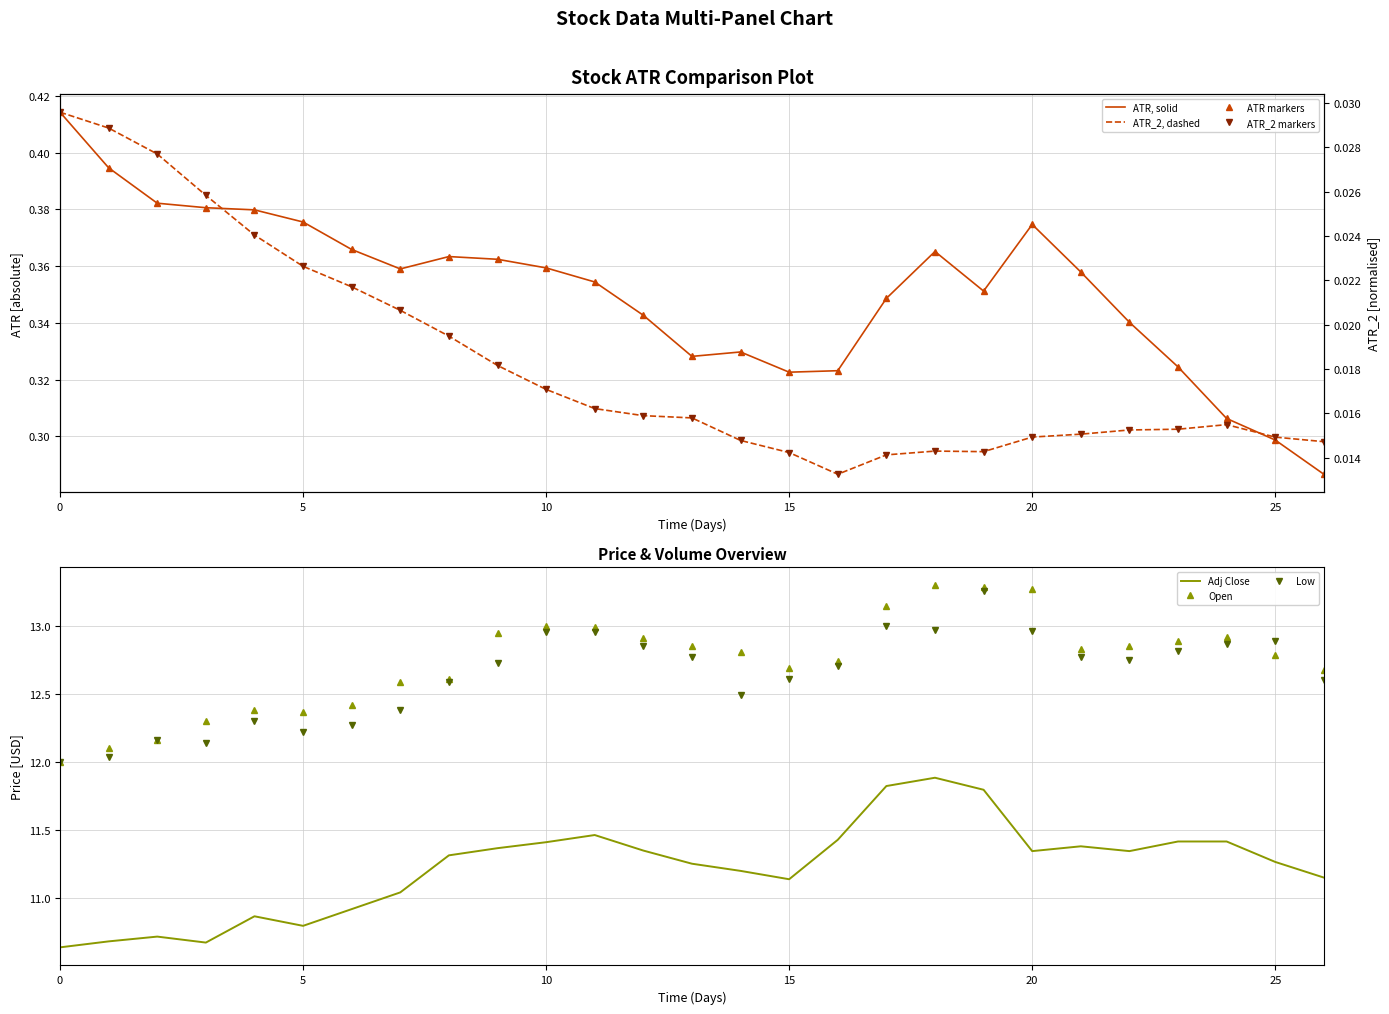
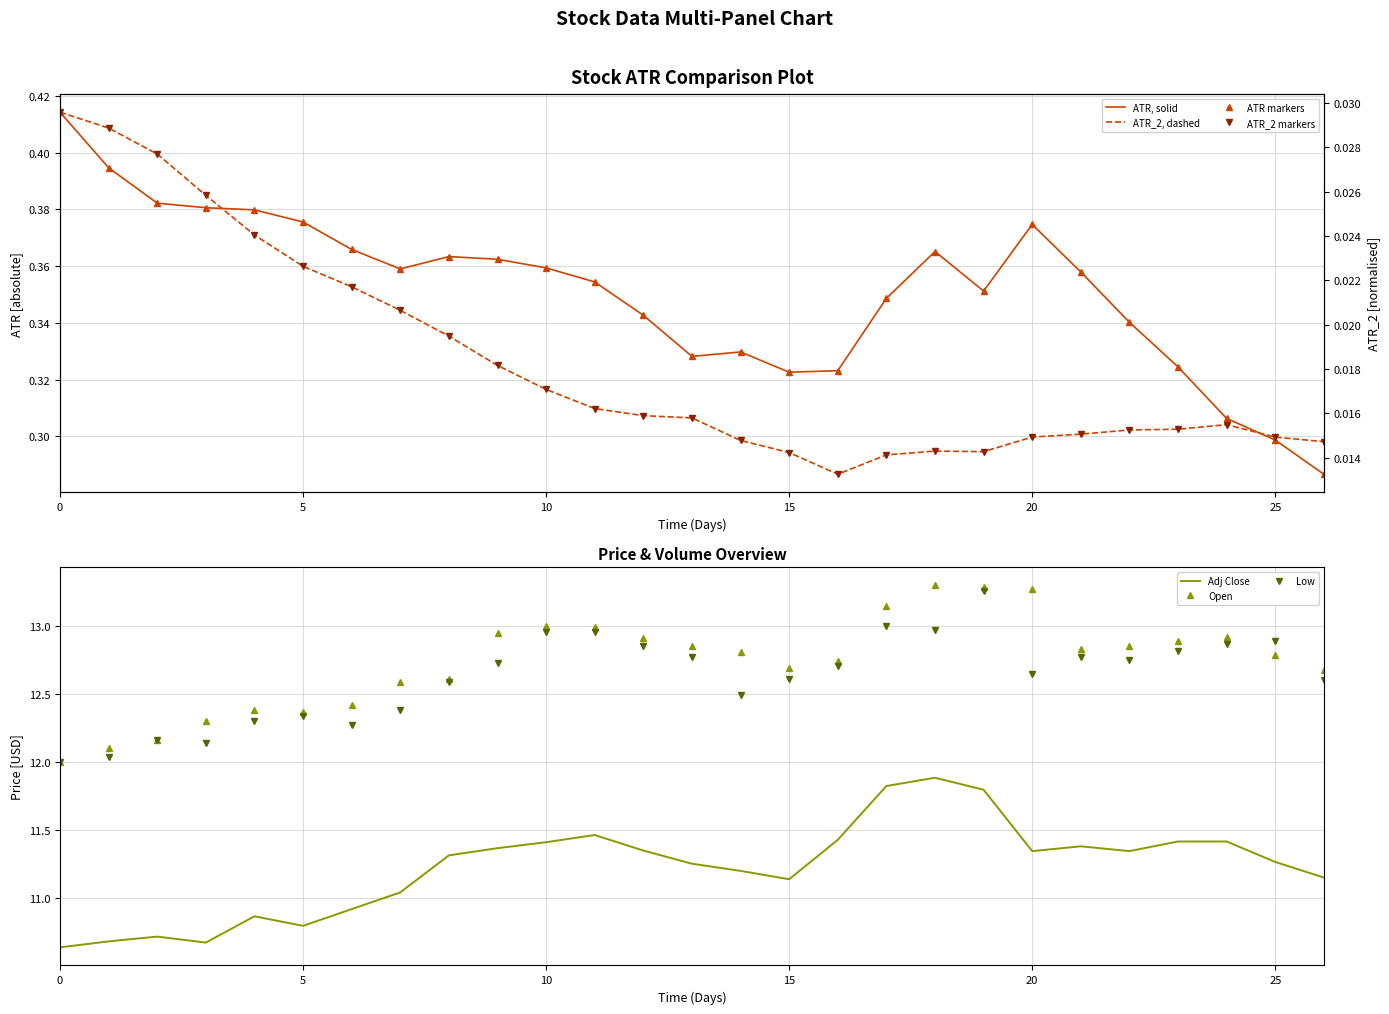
  {
    "Price & Volume Overview": {
      "Low": {
-       "5": 12.22,
+       "5": 12.34,
        "10": 12.96,
        "15": 12.61,
-       "20": 12.96,
+       "20": 12.65,
        "25": 12.89
      }
    }
  }
